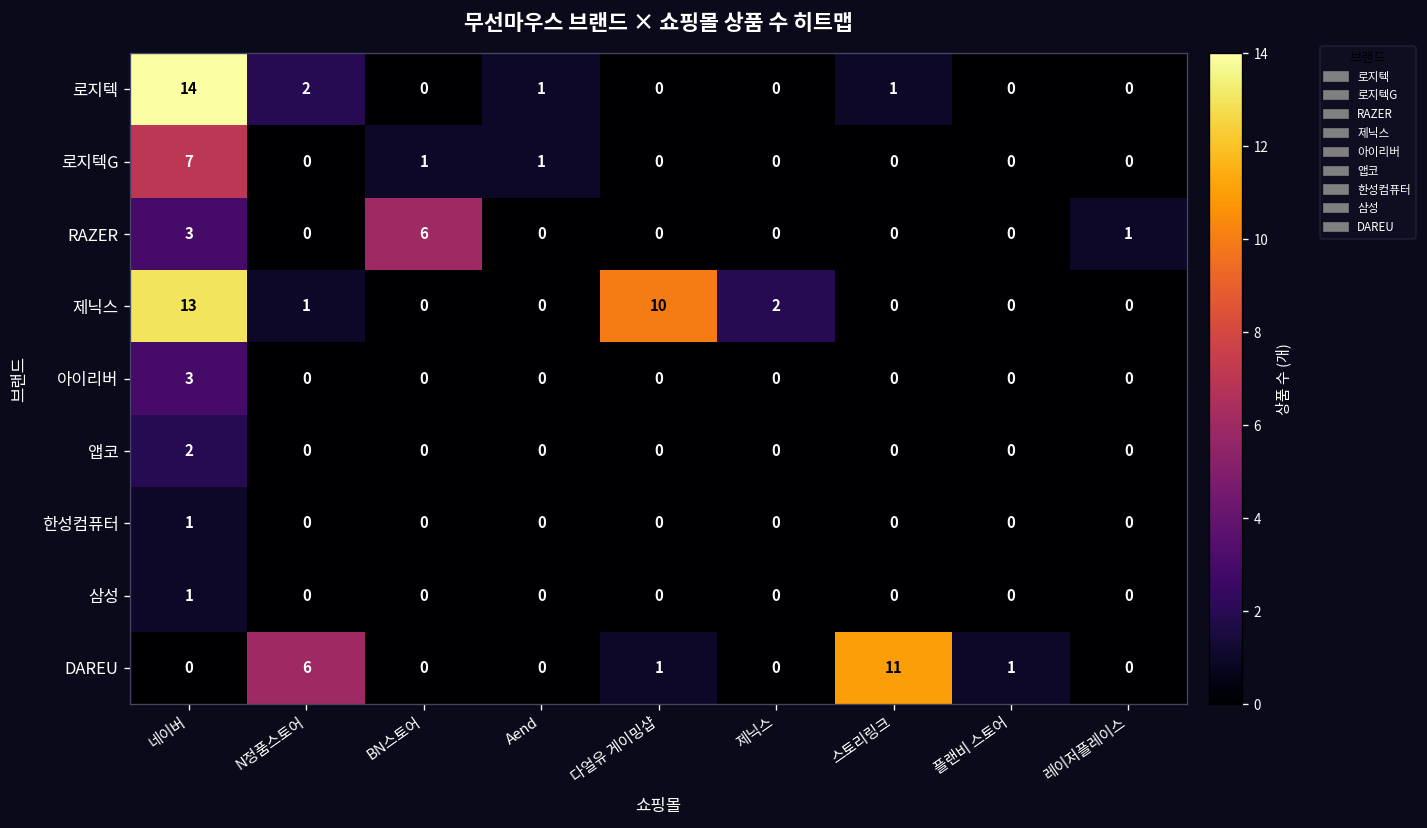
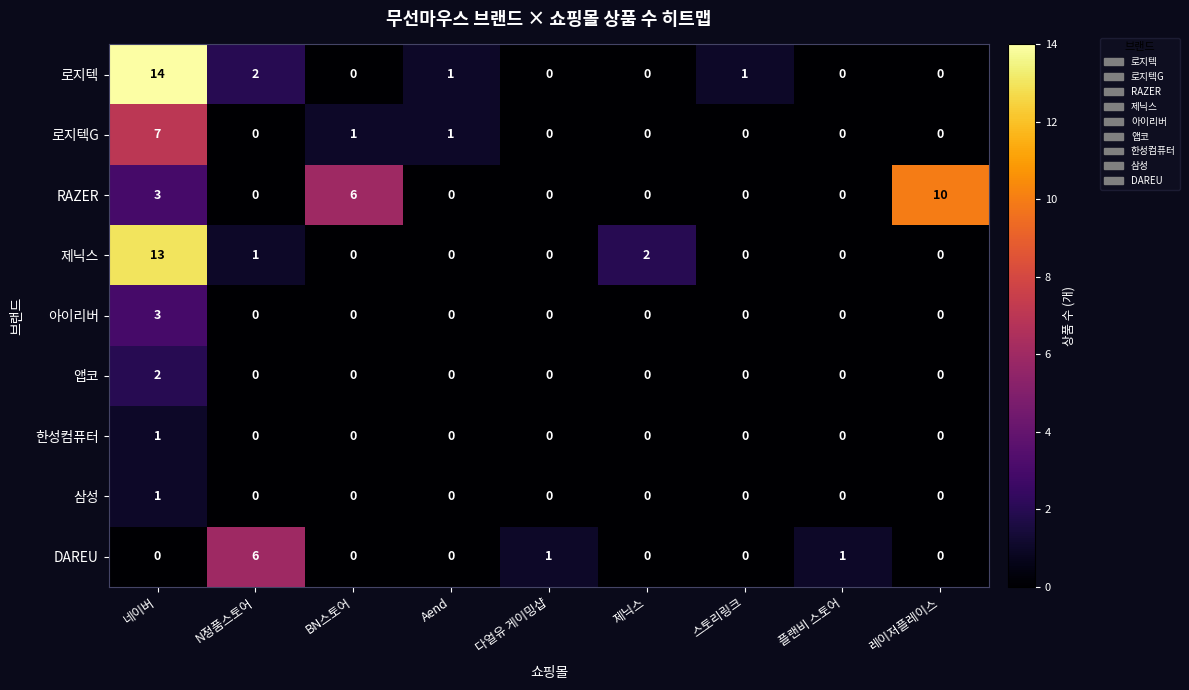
  {
    "로지텍": {
      "네이버": 14,
      "N정품스토어": 2,
      "BN스토어": 0,
      "Aend": 1,
      "다얼유 게이밍샵": 0,
      "제닉스": 0,
      "스토리링크": 1,
      "플랜비 스토어": 0,
      "레이저플레이스": 0
    },
    "로지텍G": {
      "네이버": 7,
      "N정품스토어": 0,
      "BN스토어": 1,
      "Aend": 1,
      "다얼유 게이밍샵": 0,
      "제닉스": 0,
      "스토리링크": 0,
      "플랜비 스토어": 0,
      "레이저플레이스": 0
    },
    "RAZER": {
      "네이버": 3,
      "N정품스토어": 0,
      "BN스토어": 6,
      "Aend": 0,
      "다얼유 게이밍샵": 0,
      "제닉스": 0,
      "스토리링크": 0,
      "플랜비 스토어": 0,
-     "레이저플레이스": 1
+     "레이저플레이스": 10
    },
    "제닉스": {
      "네이버": 13,
      "N정품스토어": 1,
      "BN스토어": 0,
      "Aend": 0,
-     "다얼유 게이밍샵": 10,
+     "다얼유 게이밍샵": 0,
      "제닉스": 2,
      "스토리링크": 0,
      "플랜비 스토어": 0,
      "레이저플레이스": 0
    },
    "아이리버": {
      "네이버": 3,
      "N정품스토어": 0,
      "BN스토어": 0,
      "Aend": 0,
      "다얼유 게이밍샵": 0,
      "제닉스": 0,
      "스토리링크": 0,
      "플랜비 스토어": 0,
      "레이저플레이스": 0
    },
    "앱코": {
      "네이버": 2,
      "N정품스토어": 0,
      "BN스토어": 0,
      "Aend": 0,
      "다얼유 게이밍샵": 0,
      "제닉스": 0,
      "스토리링크": 0,
      "플랜비 스토어": 0,
      "레이저플레이스": 0
    },
    "한성컴퓨터": {
      "네이버": 1,
      "N정품스토어": 0,
      "BN스토어": 0,
      "Aend": 0,
      "다얼유 게이밍샵": 0,
      "제닉스": 0,
      "스토리링크": 0,
      "플랜비 스토어": 0,
      "레이저플레이스": 0
    },
    "삼성": {
      "네이버": 1,
      "N정품스토어": 0,
      "BN스토어": 0,
      "Aend": 0,
      "다얼유 게이밍샵": 0,
      "제닉스": 0,
      "스토리링크": 0,
      "플랜비 스토어": 0,
      "레이저플레이스": 0
    },
    "DAREU": {
      "네이버": 0,
      "N정품스토어": 6,
      "BN스토어": 0,
      "Aend": 0,
      "다얼유 게이밍샵": 1,
      "제닉스": 0,
-     "스토리링크": 11,
+     "스토리링크": 0,
      "플랜비 스토어": 1,
      "레이저플레이스": 0
    }
  }
